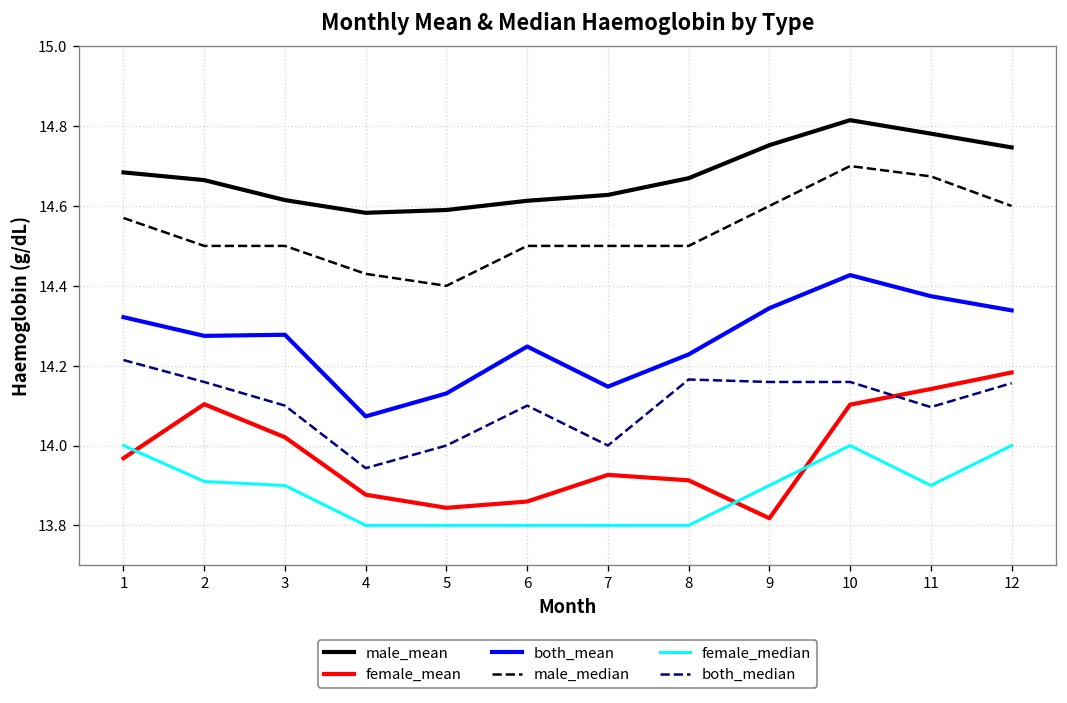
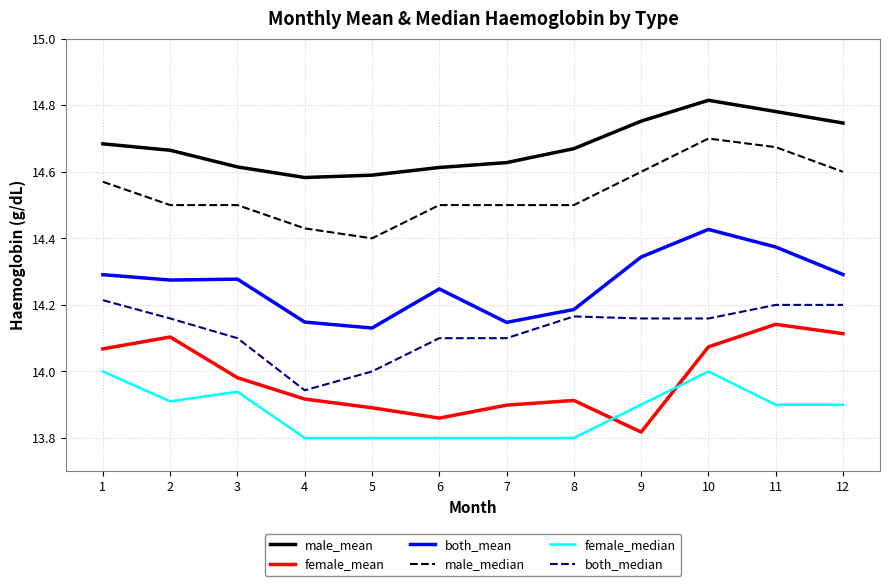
  {
    "female_mean": {
-     "1": 13.97,
+     "1": 14.07,
      "2": 14.10,
-     "3": 14.02,
-     "4": 13.88,
-     "5": 13.84,
+     "3": 13.98,
+     "4": 13.92,
+     "5": 13.89,
      "6": 13.86,
-     "7": 13.93,
+     "7": 13.90,
      "8": 13.91,
      "9": 13.82,
-     "10": 14.10,
+     "10": 14.07,
      "11": 14.14,
-     "12": 14.18
+     "12": 14.11
    },
    "both_mean": {
-     "1": 14.32,
+     "1": 14.29,
      "2": 14.27,
      "3": 14.28,
-     "4": 14.07,
+     "4": 14.15,
      "5": 14.13,
      "6": 14.25,
      "7": 14.15,
-     "8": 14.23,
+     "8": 14.19,
      "9": 14.34,
      "10": 14.43,
      "11": 14.37,
-     "12": 14.34
+     "12": 14.29
    },
    "female_median": {
      "1": 14.00,
      "2": 13.91,
-     "3": 13.90,
+     "3": 13.94,
      "4": 13.80,
      "5": 13.80,
      "6": 13.80,
      "7": 13.80,
      "8": 13.80,
      "9": 13.90,
      "10": 14.00,
      "11": 13.90,
-     "12": 14.0
+     "12": 13.9
    },
    "both_median": {
      "1": 14.21,
      "2": 14.16,
      "3": 14.10,
      "4": 13.94,
      "5": 14.00,
      "6": 14.10,
-     "7": 14.0,
+     "7": 14.1,
      "8": 14.17,
      "9": 14.16,
      "10": 14.16,
-     "11": 14.10,
-     "12": 14.16
+     "11": 14.20,
+     "12": 14.20
    }
  }
